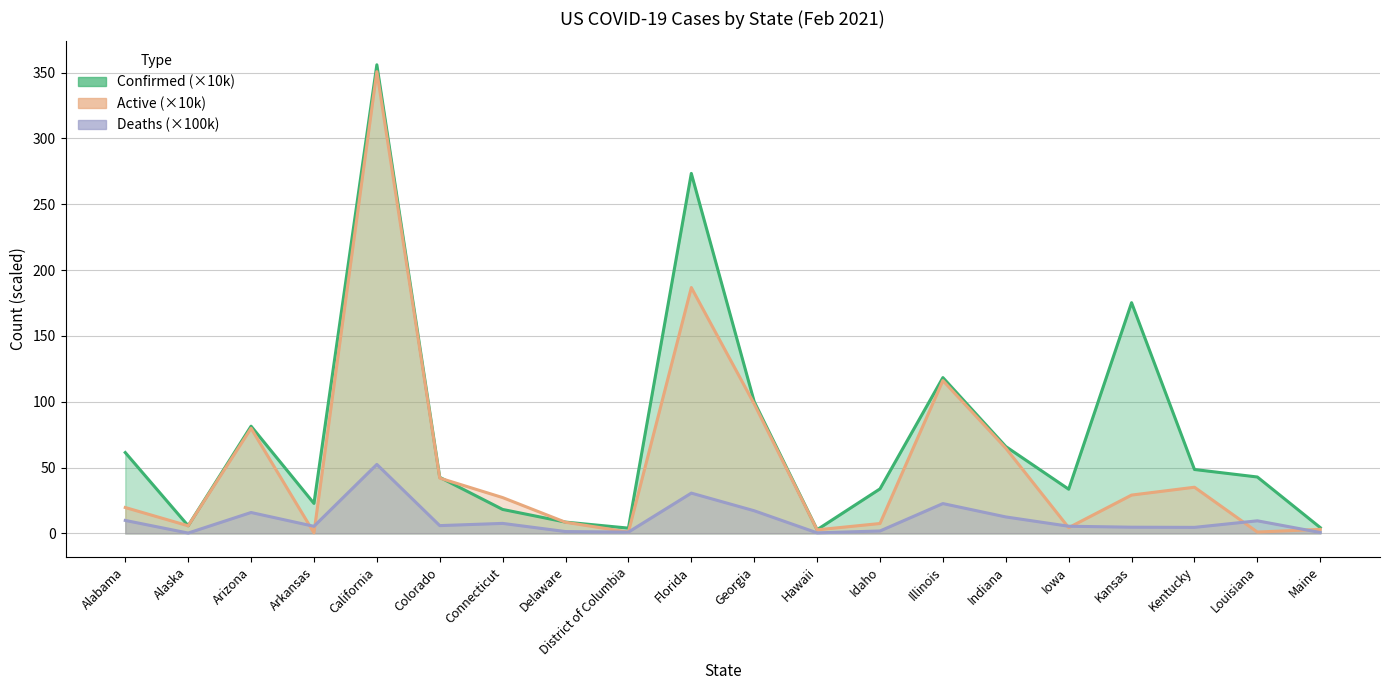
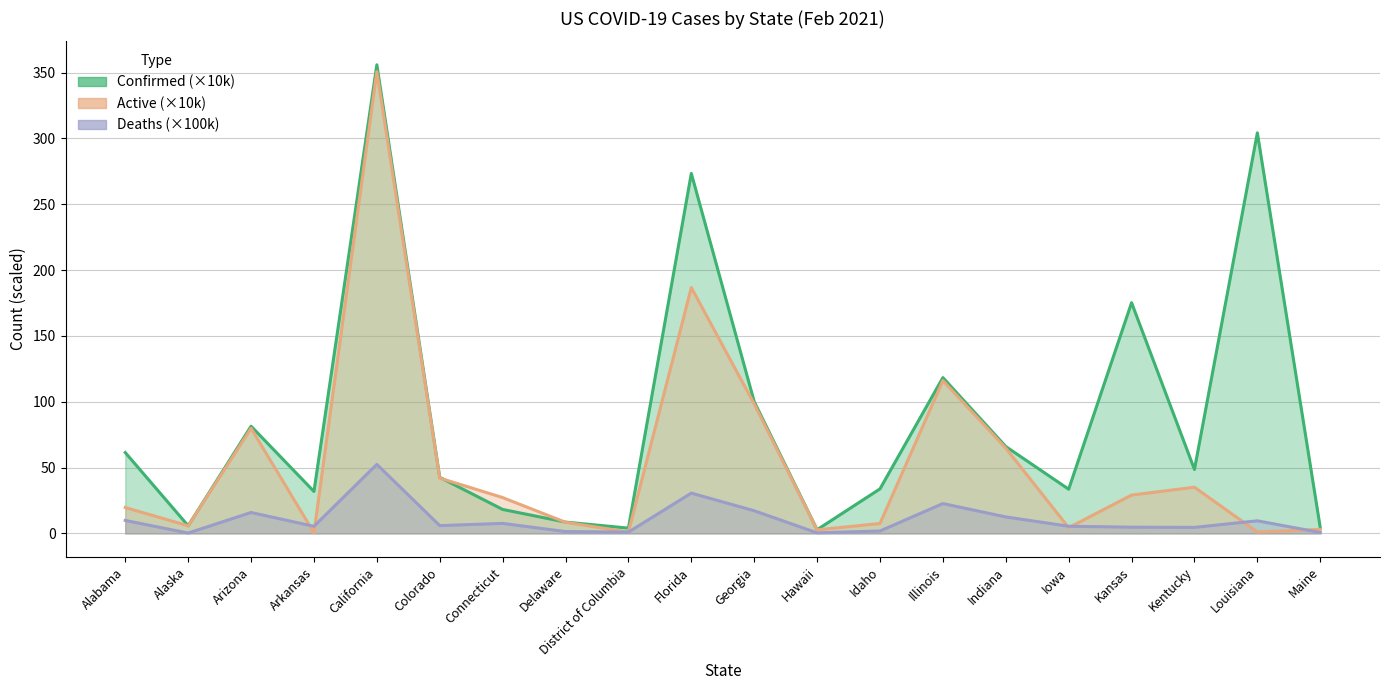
  {
    "Confirmed (×10k)": {
      "Alabama": 61,
-     "Arkansas": 23,
+     "Arkansas": 32,
      "California": 356,
      "Connecticut": 18,
      "District of Columbia": 4,
      "Florida": 273,
      "Idaho": 34,
      "Illinois": 118,
      "Iowa": 34,
      "Kansas": 175,
      "Kentucky": 49,
-     "Louisiana": 43
+     "Louisiana": 304
    }
  }
